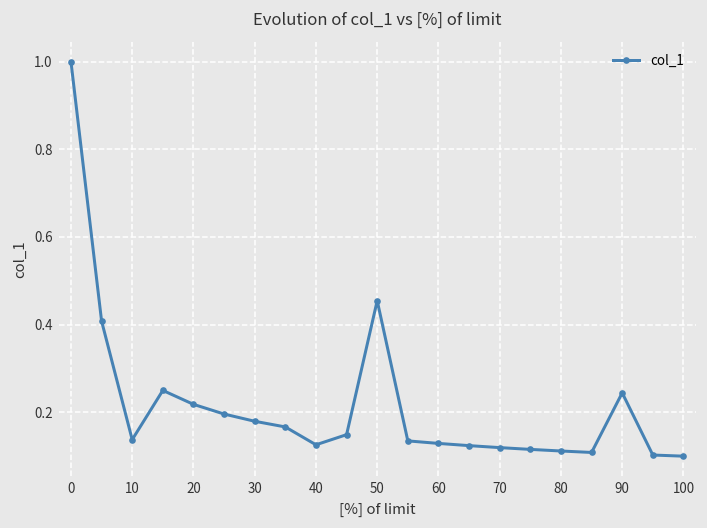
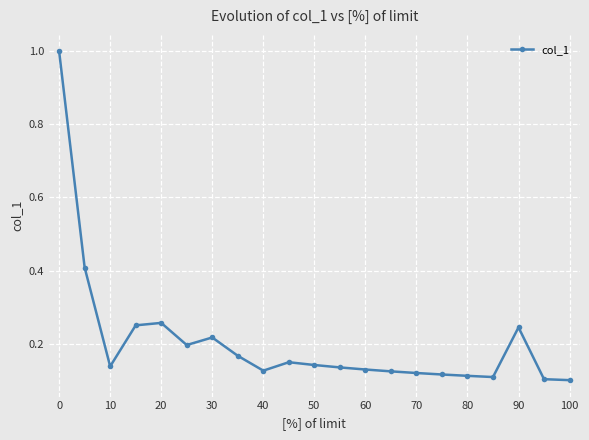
  {
    "0": 1.00,
    "10": 0.14,
-   "20": 0.22,
-   "30": 0.18,
+   "20": 0.26,
+   "30": 0.22,
    "40": 0.13,
-   "50": 0.45,
+   "50": 0.14,
    "60": 0.13,
    "70": 0.12,
    "80": 0.11,
    "90": 0.24,
    "100": 0.10
  }
